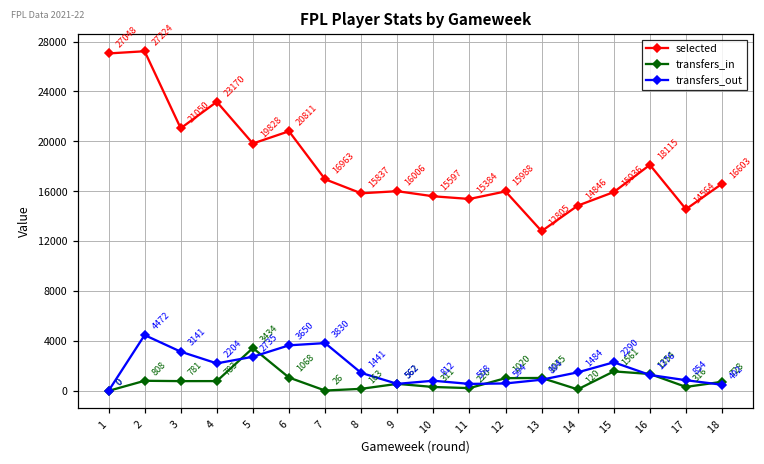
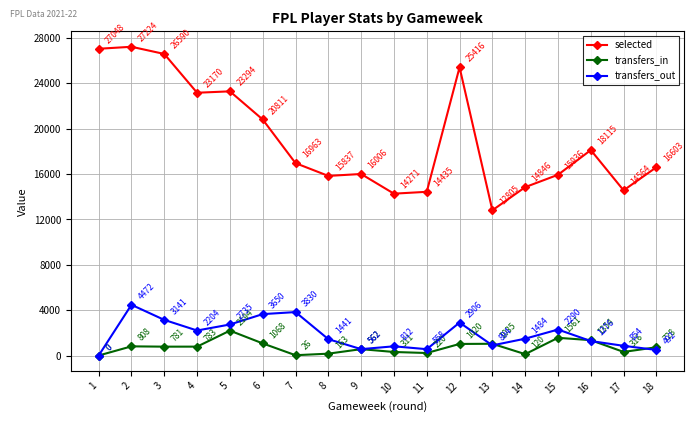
  {
    "selected": {
      "1": 27048,
      "2": 27224,
-     "3": 21050,
+     "3": 26590,
      "4": 23170,
-     "5": 19828,
+     "5": 23294,
      "6": 20811,
      "7": 16963,
      "8": 15837,
      "9": 16006,
-     "10": 15597,
-     "11": 15384,
-     "12": 15988,
+     "10": 14271,
+     "11": 14435,
+     "12": 25416,
      "13": 12805,
      "14": 14846,
      "15": 15936,
      "16": 18115,
      "17": 14564,
      "18": 16603
    },
    "transfers_in": {
      "2": 808,
      "3": 781,
      "4": 783,
-     "5": 3434,
+     "5": 2194,
      "6": 1068,
      "7": 26,
      "8": 163,
      "14": 120
    },
    "transfers_out": {
      "2": 4472,
      "3": 3141,
      "4": 2204,
      "6": 3650,
      "7": 3830,
      "8": 1441,
-     "12": 594,
+     "12": 2906,
      "14": 1484
    }
  }
